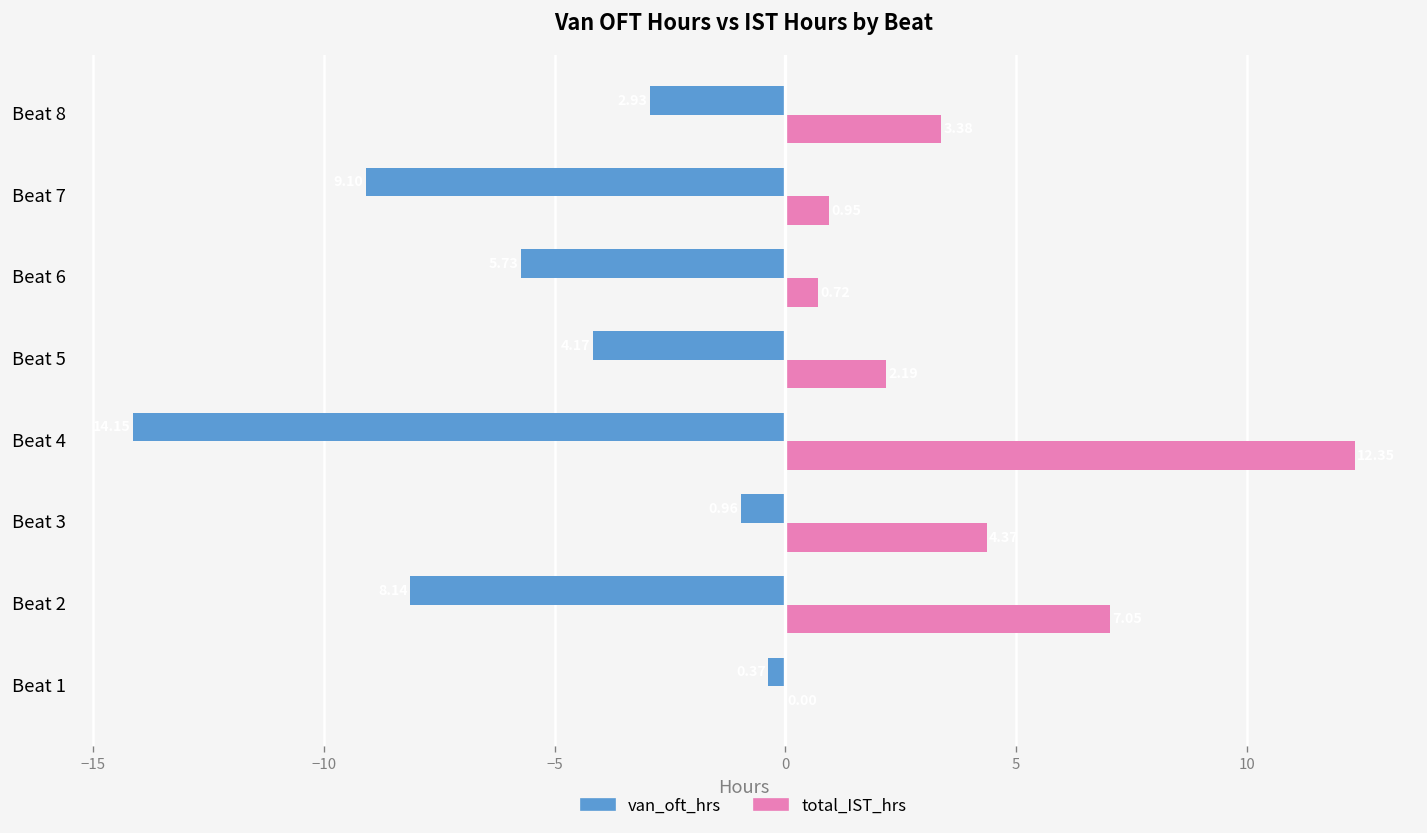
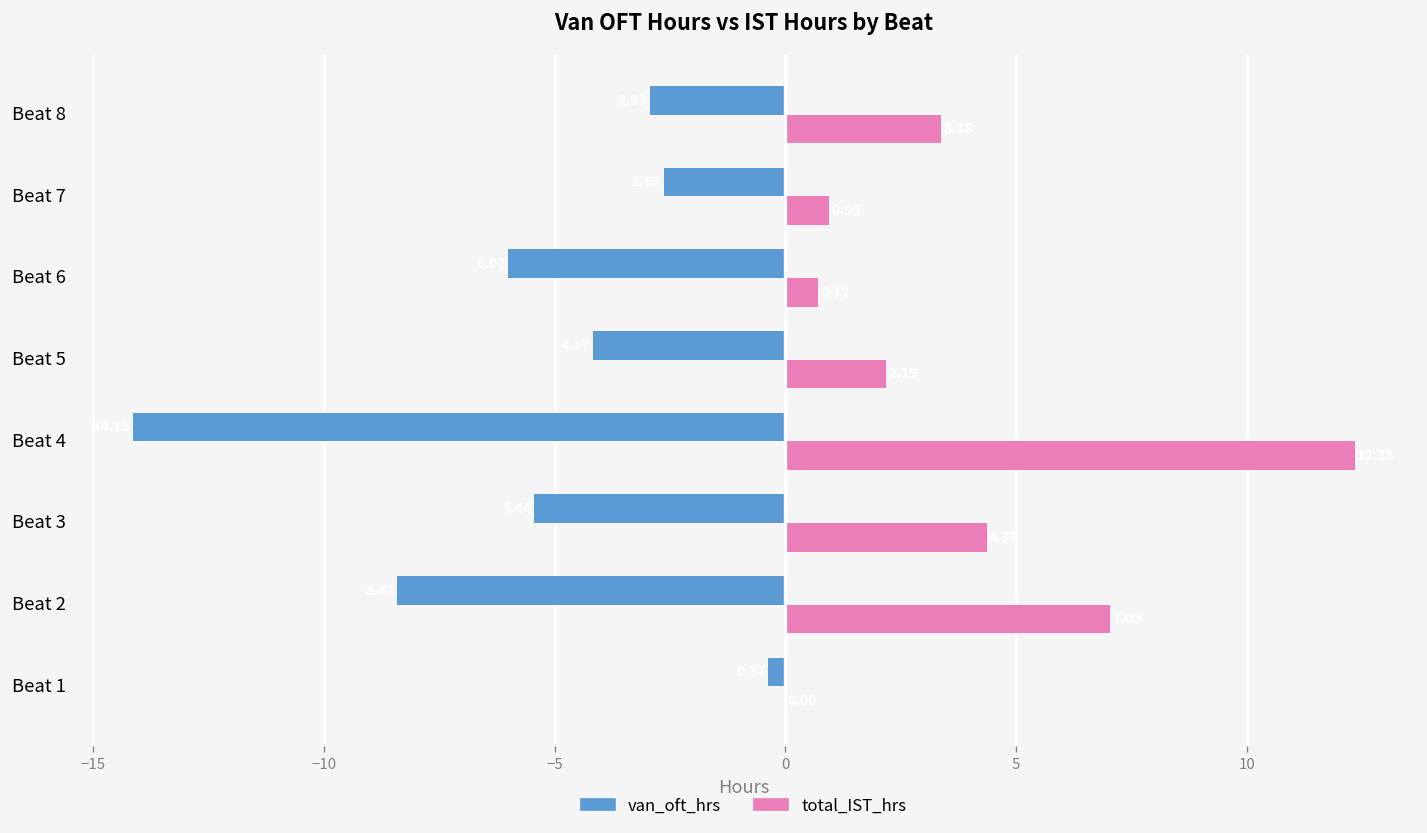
  {
    "van_oft_hrs": {
      "Beat 8": -2.9,
-     "Beat 7": -9.1,
-     "Beat 6": -5.7,
+     "Beat 7": -2.6,
+     "Beat 6": -6.0,
      "Beat 5": -4.2,
      "Beat 4": -14.2,
-     "Beat 3": -1.0,
-     "Beat 2": -8.1,
+     "Beat 3": -5.4,
+     "Beat 2": -8.4,
      "Beat 1": -0.4
    },
    "total_IST_hrs": {
      "Beat 8": 3.4,
      "Beat 7": 1.0,
      "Beat 6": 0.7,
      "Beat 5": 2.2,
      "Beat 4": 12.4,
      "Beat 3": 4.4,
      "Beat 2": 7.1,
      "Beat 1": 0.0
    }
  }
